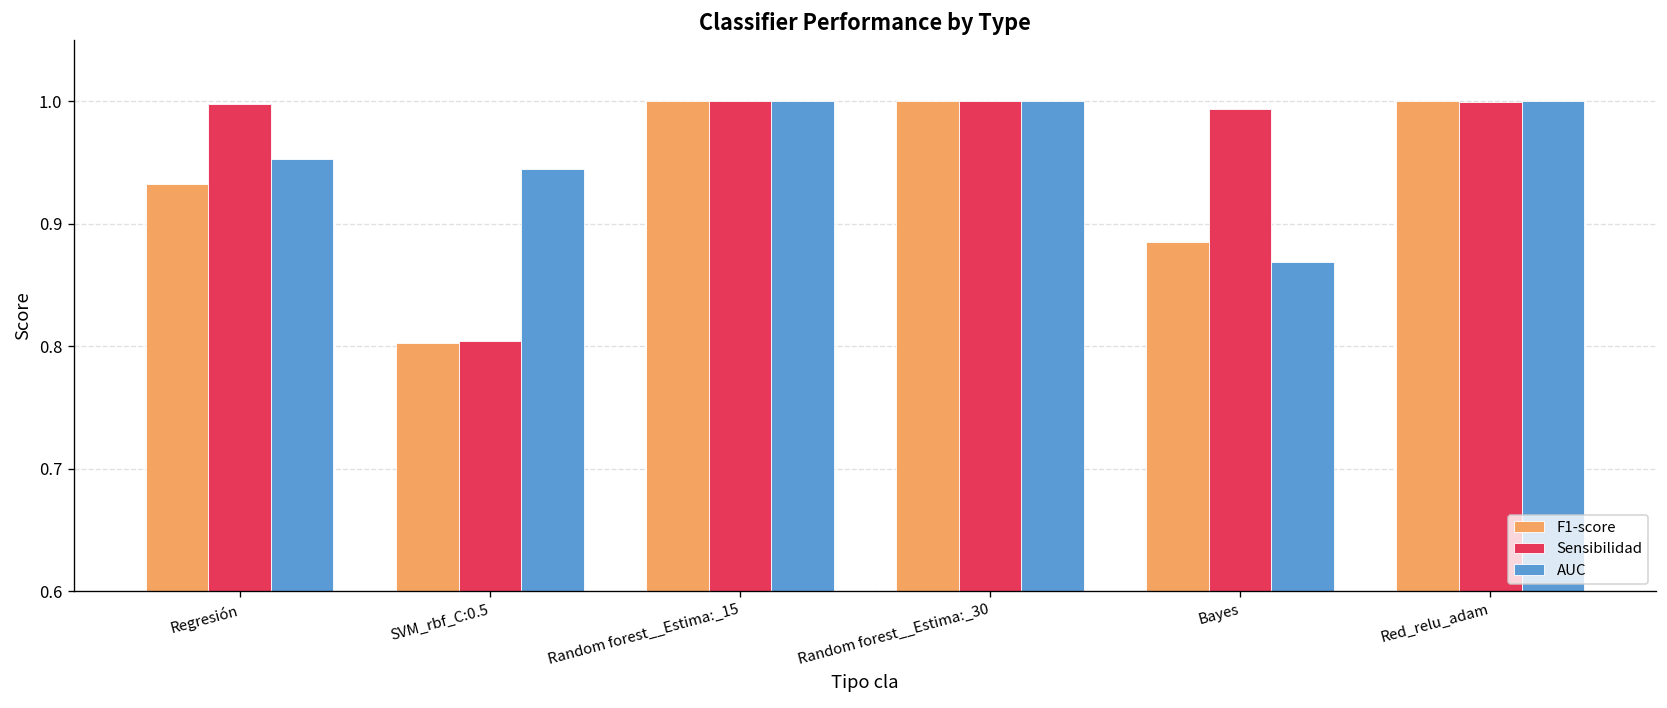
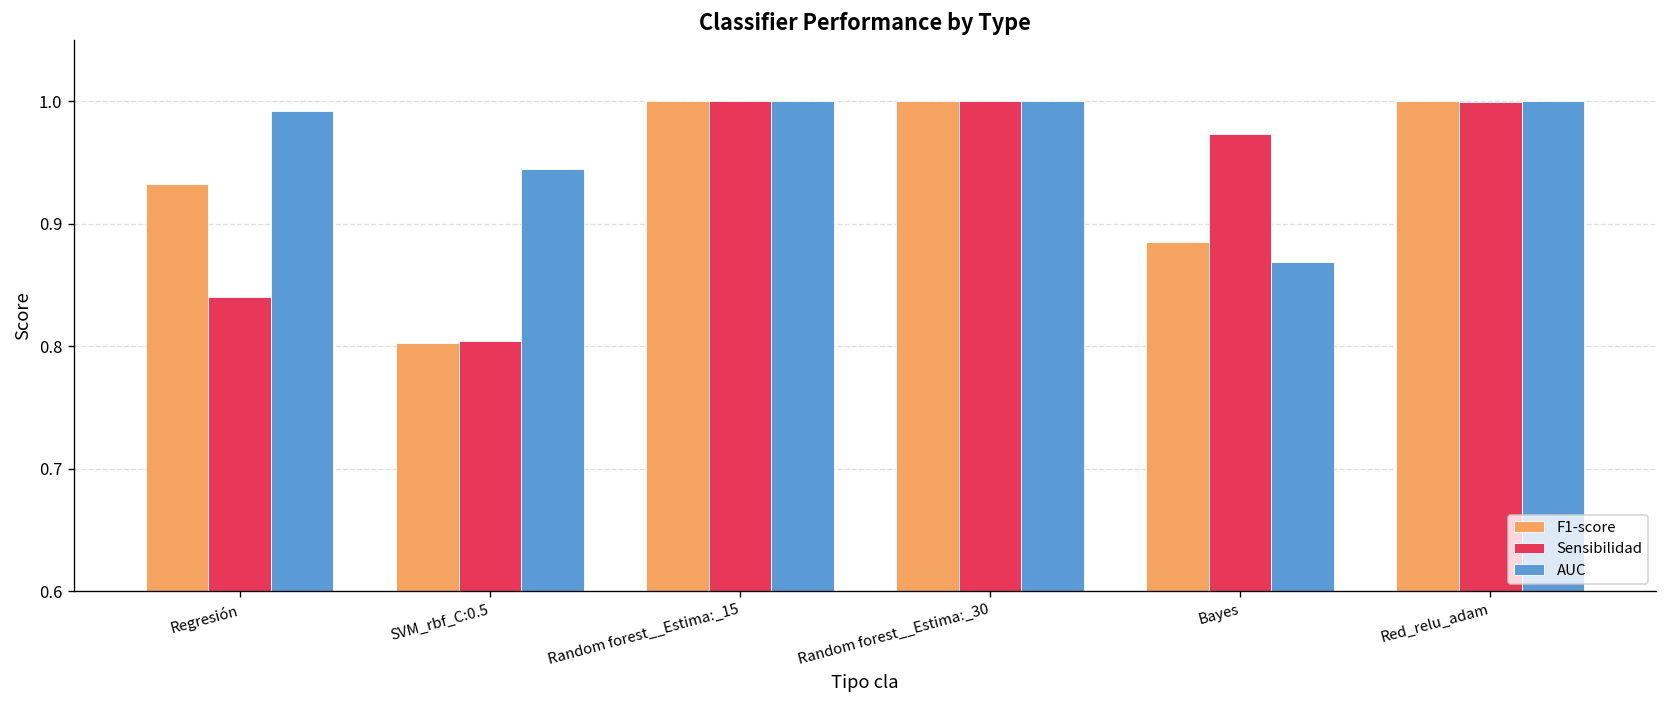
  {
    "F1-score": {
      "Regresión": 0.933,
      "SVM_rbf_C:0.5": 0.802,
      "Random forest__Estima:_15": 1.000,
      "Random forest__Estima:_30": 1.000,
      "Bayes": 0.885,
      "Red_relu_adam": 1.000
    },
    "Sensibilidad": {
-     "Regresión": 0.998,
+     "Regresión": 0.840,
      "SVM_rbf_C:0.5": 0.804,
      "Random forest__Estima:_15": 1.000,
      "Random forest__Estima:_30": 1.000,
-     "Bayes": 0.993,
+     "Bayes": 0.973,
      "Red_relu_adam": 1.000
    },
    "AUC": {
-     "Regresión": 0.953,
+     "Regresión": 0.992,
      "SVM_rbf_C:0.5": 0.944,
      "Random forest__Estima:_15": 1.000,
      "Random forest__Estima:_30": 1.000,
      "Bayes": 0.869,
      "Red_relu_adam": 1.000
    }
  }
